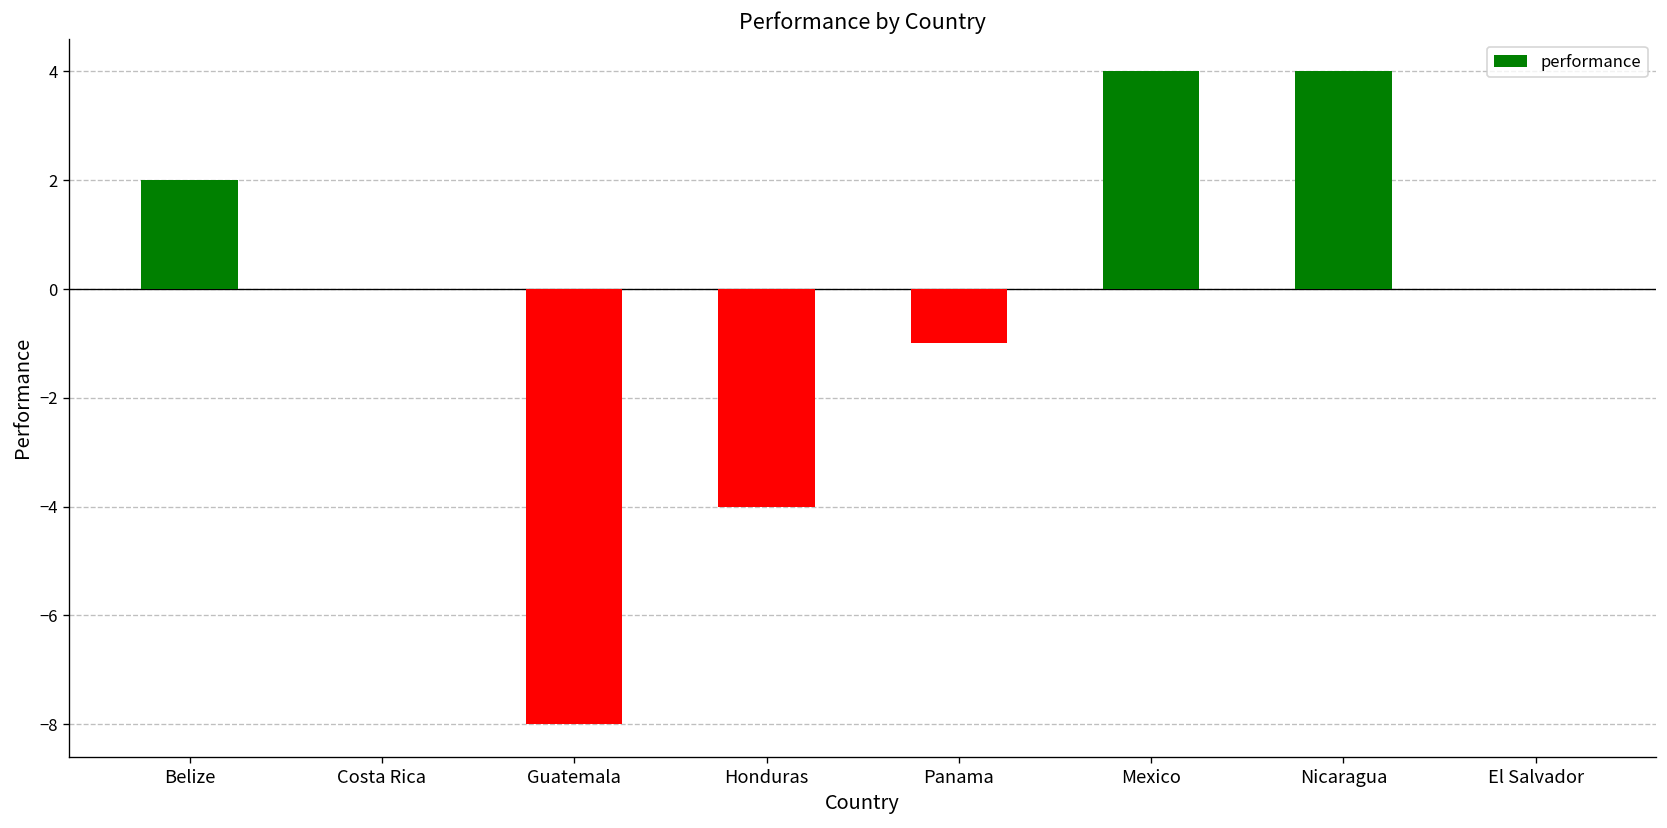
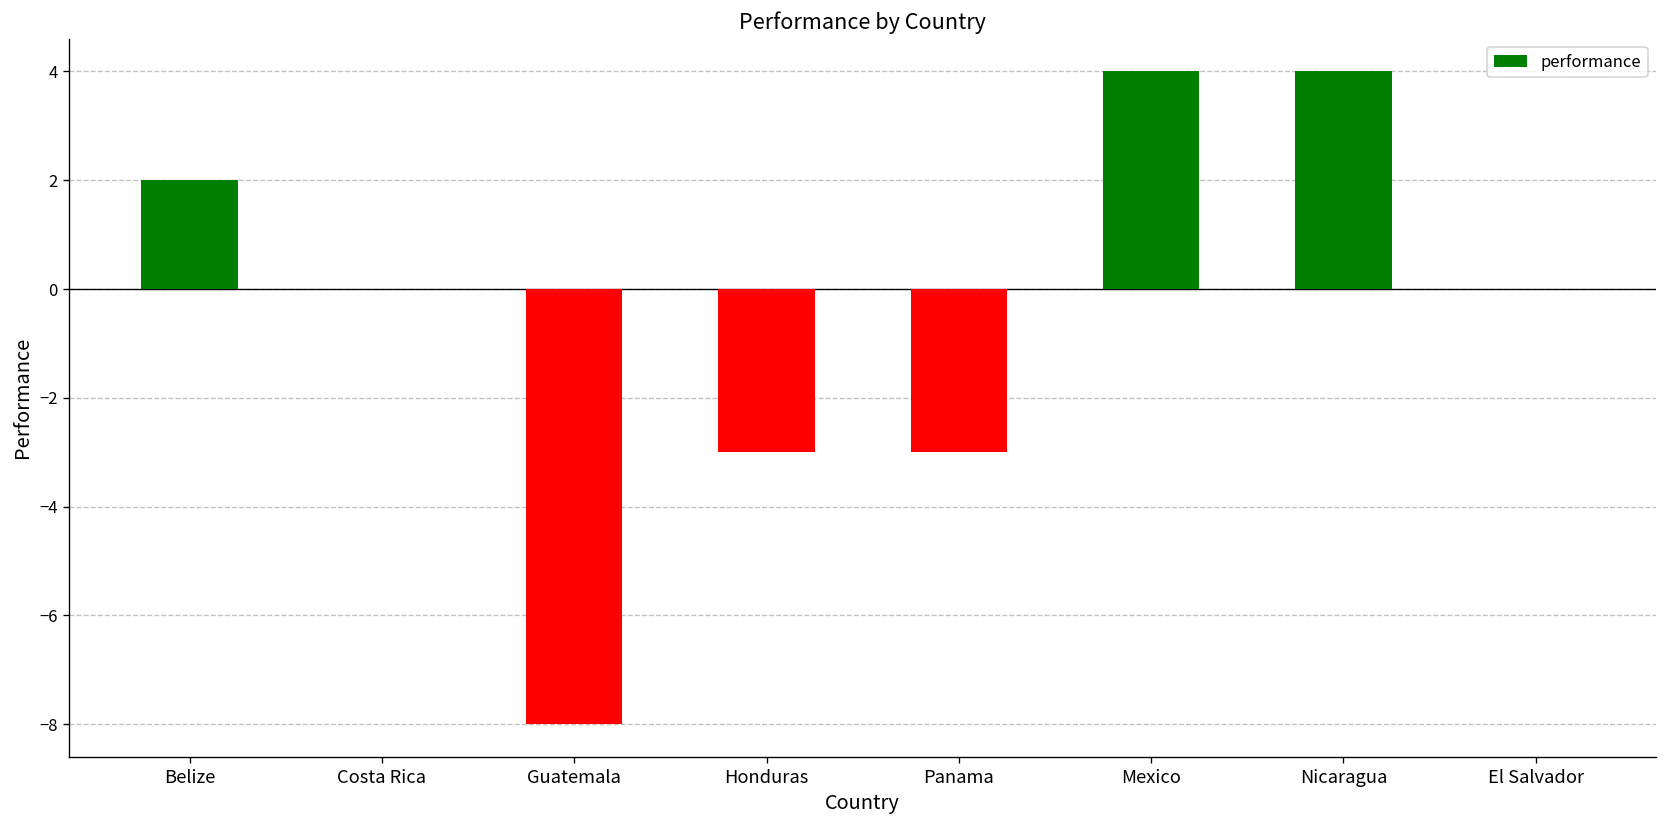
  {
    "Belize": 2,
    "Costa Rica": 0,
    "Guatemala": -8,
-   "Honduras": -4,
-   "Panama": -1,
+   "Honduras": -3,
+   "Panama": -3,
    "Mexico": 4,
    "Nicaragua": 4,
    "El Salvador": 0
  }
